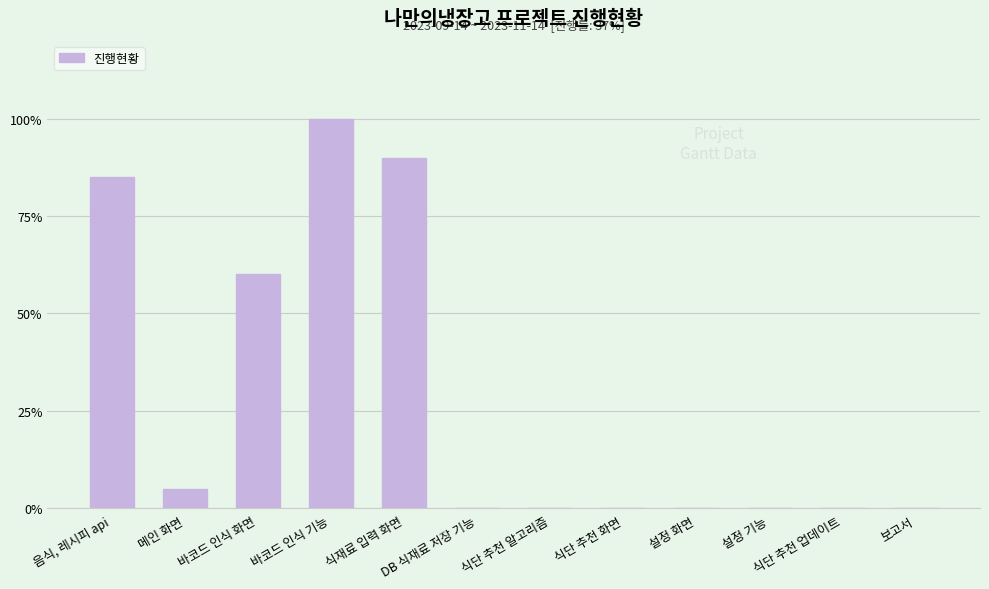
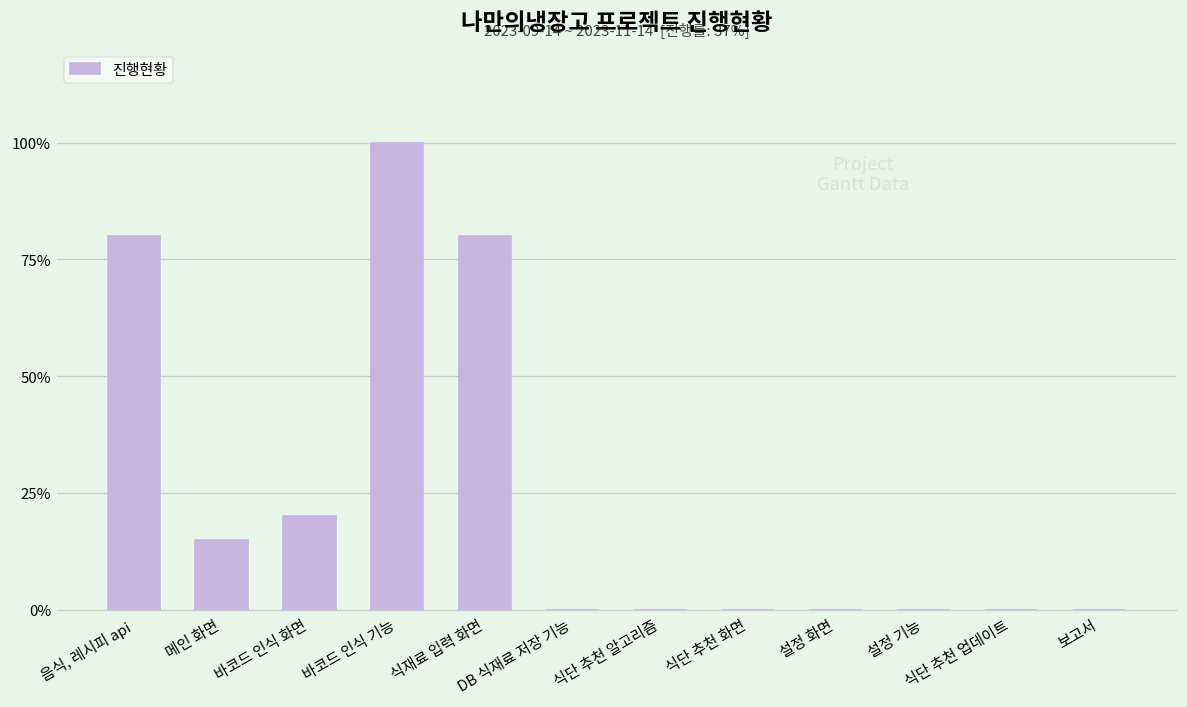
  {
-   "음식, 레시피 api": "85%",
-   "메인 화면": "5%",
-   "바코드 인식 화면": "60%",
+   "음식, 레시피 api": "80%",
+   "메인 화면": "15%",
+   "바코드 인식 화면": "20%",
    "바코드 인식 기능": "100%",
-   "식재료 입력 화면": "90%",
+   "식재료 입력 화면": "80%",
    "DB 식재료 저장 기능": "0%",
    "식단 추천 알고리즘": "0%",
    "식단 추천 화면": "0%",
    "설정 화면": "0%",
    "설정 기능": "0%",
    "식단 추천 업데이트": "0%",
    "보고서": "0%"
  }
